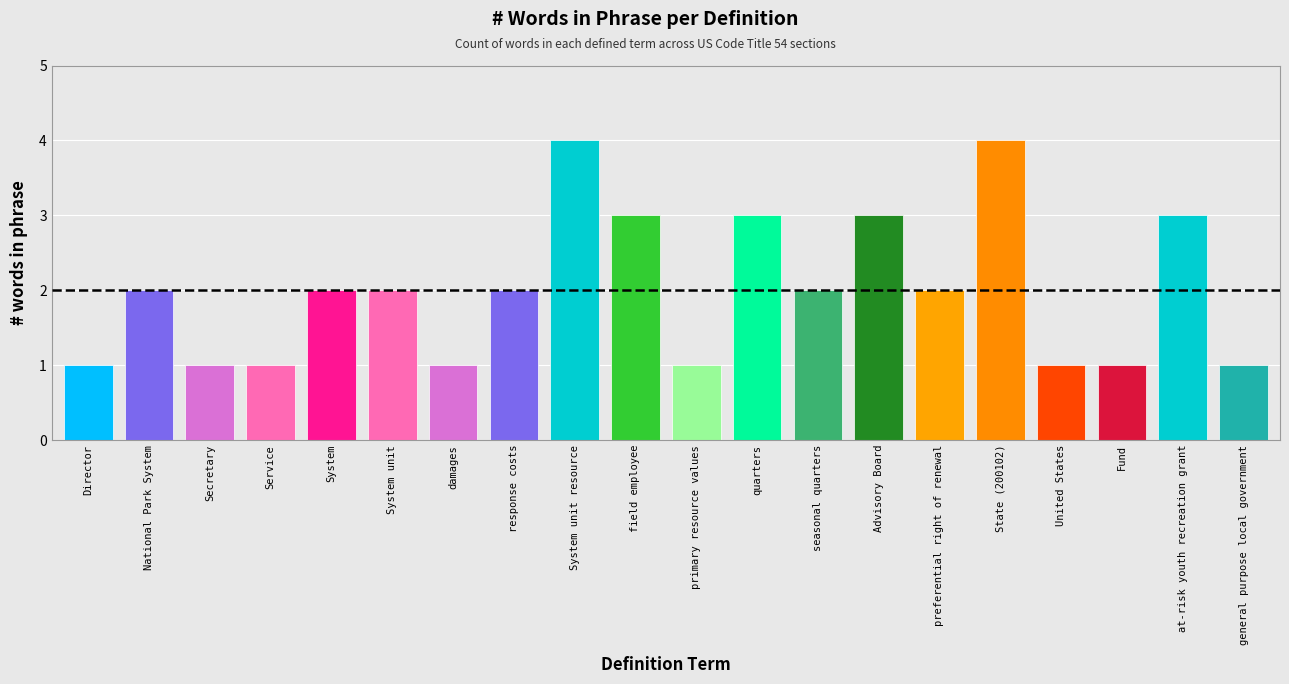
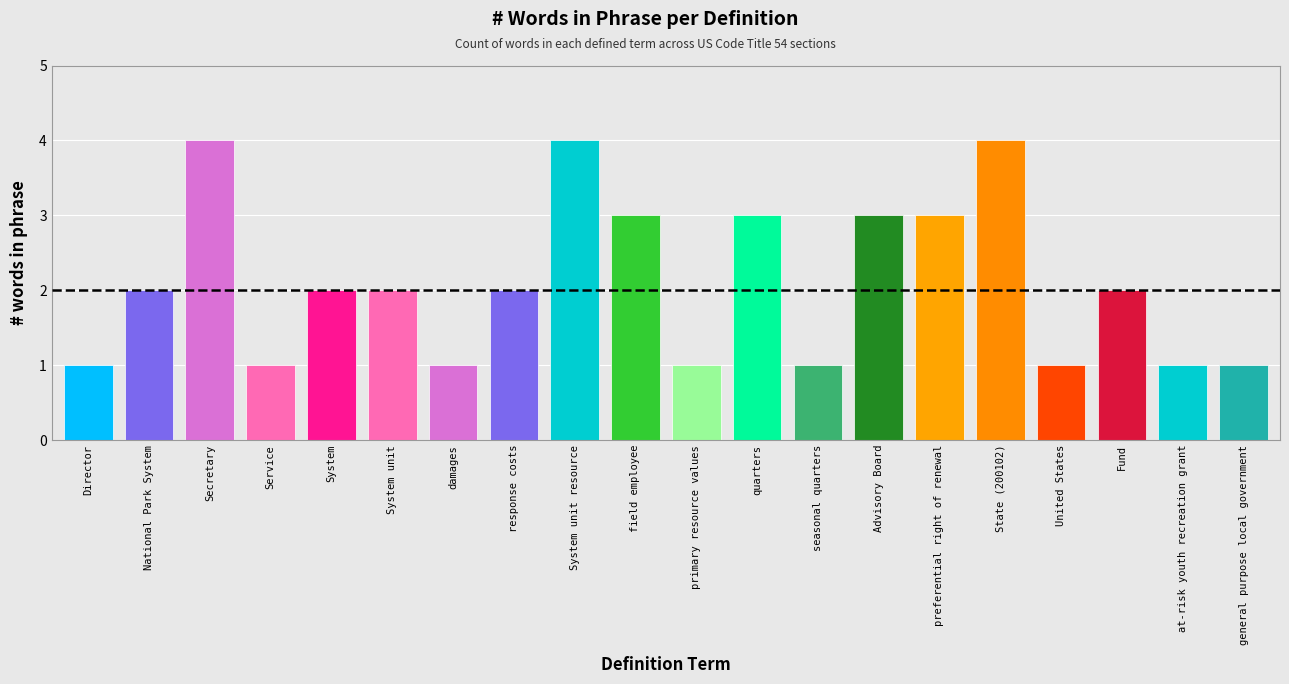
  {
    "Director": 1,
    "National Park System": 2,
-   "Secretary": 1,
+   "Secretary": 4,
    "Service": 1,
    "System": 2,
    "System unit": 2,
    "damages": 1,
    "response costs": 2,
    "System unit resource": 4,
    "field employee": 3,
    "primary resource values": 1,
    "quarters": 3,
-   "seasonal quarters": 2,
+   "seasonal quarters": 1,
    "Advisory Board": 3,
-   "preferential right of renewal": 2,
+   "preferential right of renewal": 3,
    "State (200102)": 4,
    "United States": 1,
-   "Fund": 1,
-   "at-risk youth recreation grant": 3,
+   "Fund": 2,
+   "at-risk youth recreation grant": 1,
    "general purpose local government": 1
  }
